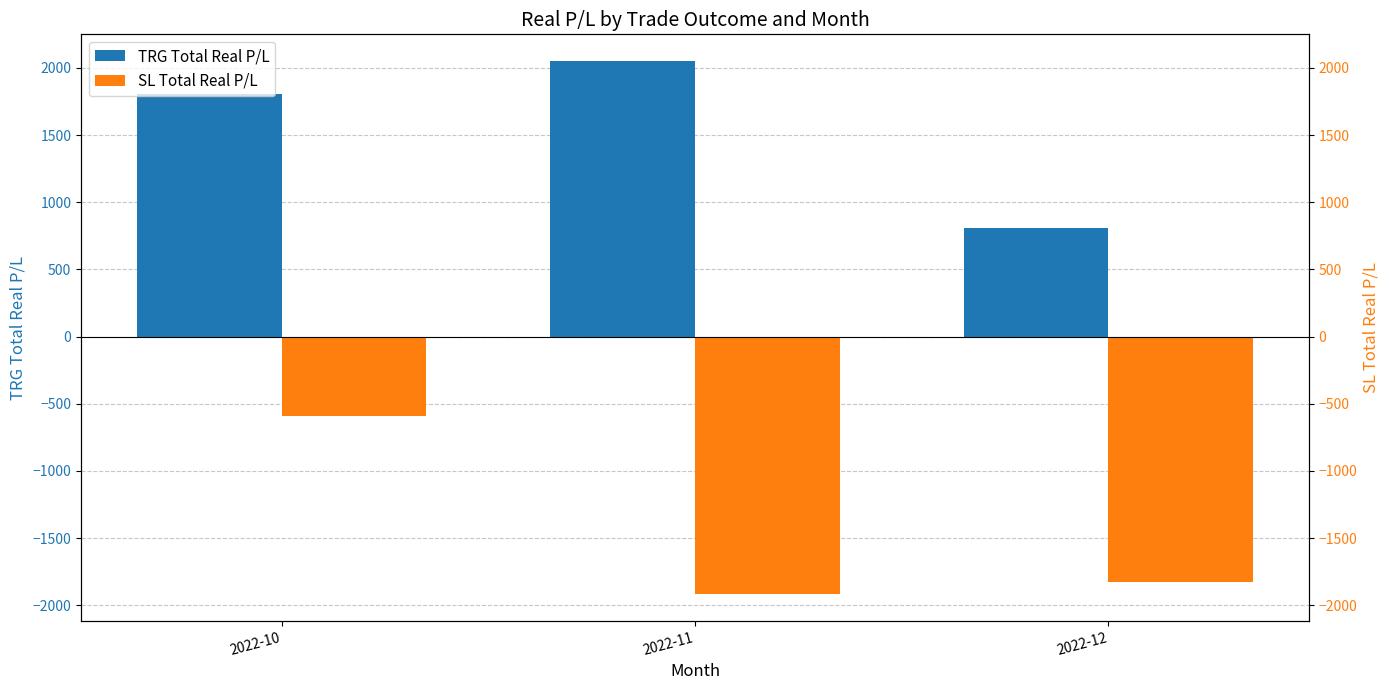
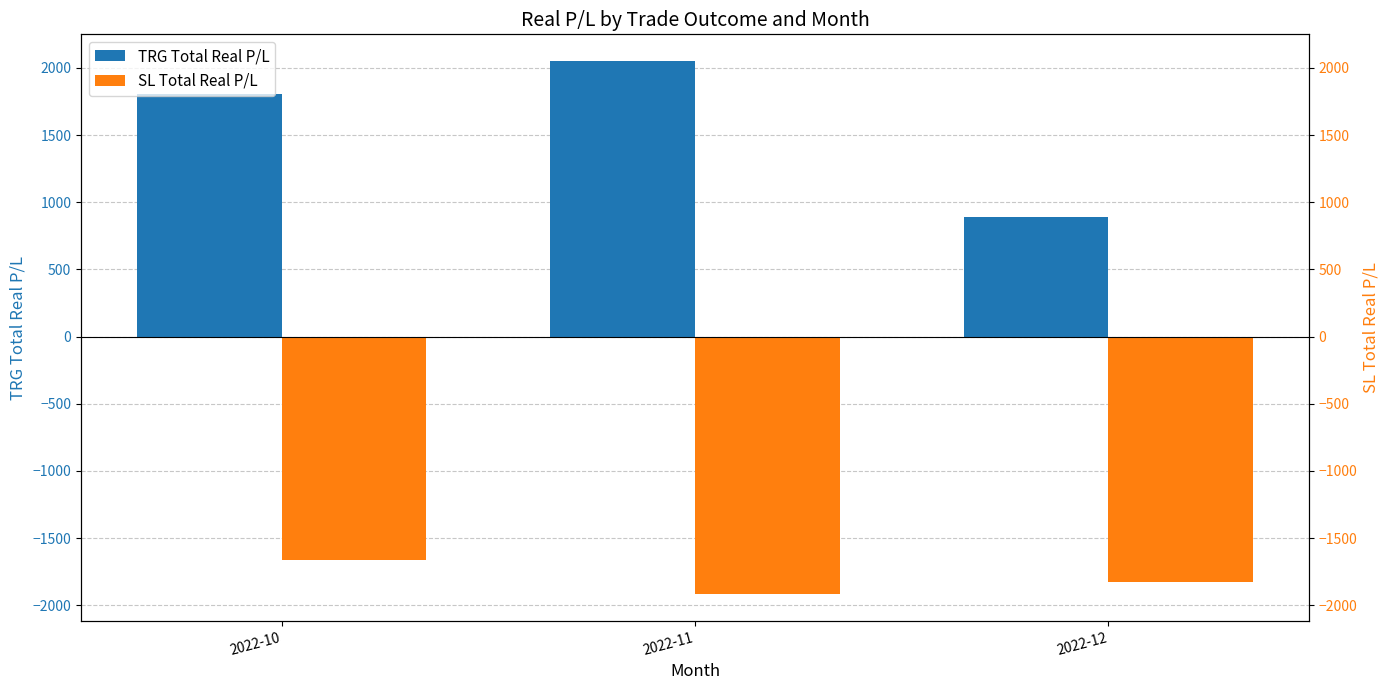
  {
    "TRG Total Real P/L": {
      "2022-11": 2050,
-     "2022-12": 810
+     "2022-12": 890
    },
    "SL Total Real P/L": {
-     "2022-10": -590,
+     "2022-10": -1660,
      "2022-11": -1920,
      "2022-12": -1830
    }
  }
